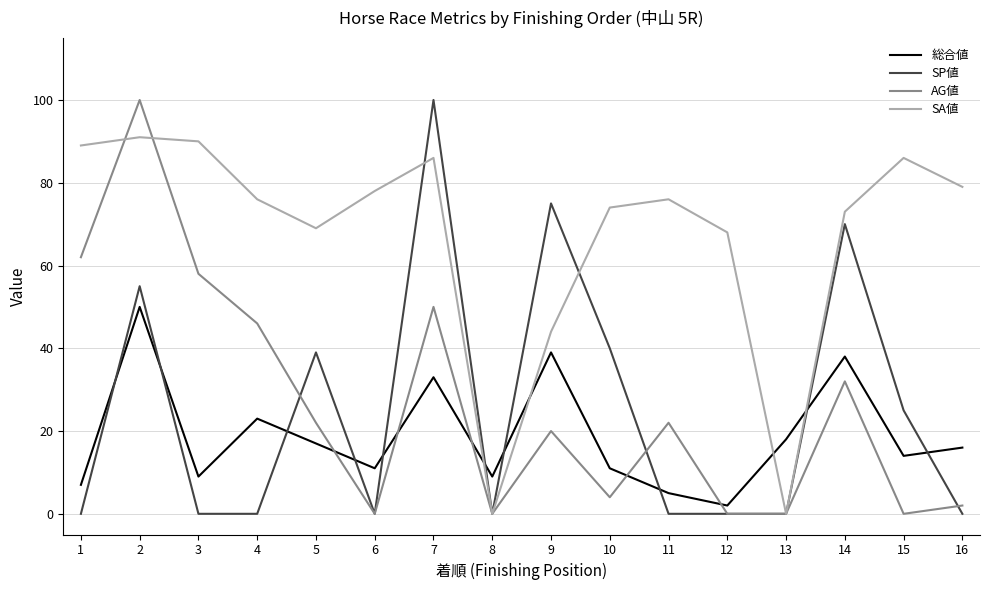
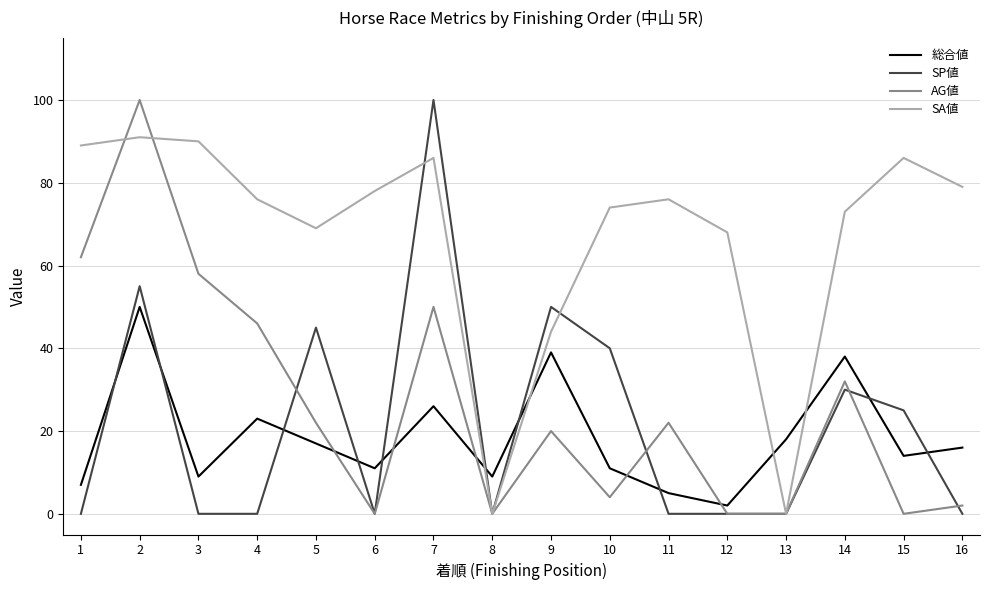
  {
    "総合値": {
      "1": 7,
      "2": 50,
      "3": 9,
      "4": 23,
      "5": 17,
      "6": 11,
-     "7": 33,
+     "7": 26,
      "8": 9,
      "9": 39,
      "10": 11,
      "11": 5,
      "12": 2,
      "13": 18,
      "14": 38,
      "15": 14,
      "16": 16
    },
    "SP値": {
      "1": 0,
      "2": 55,
      "3": 0,
      "4": 0,
-     "5": 39,
+     "5": 45,
      "7": 100,
-     "9": 75,
+     "9": 50,
      "10": 40,
      "11": 0,
-     "14": 70,
+     "14": 30,
      "15": 25,
      "16": 0
    }
  }
